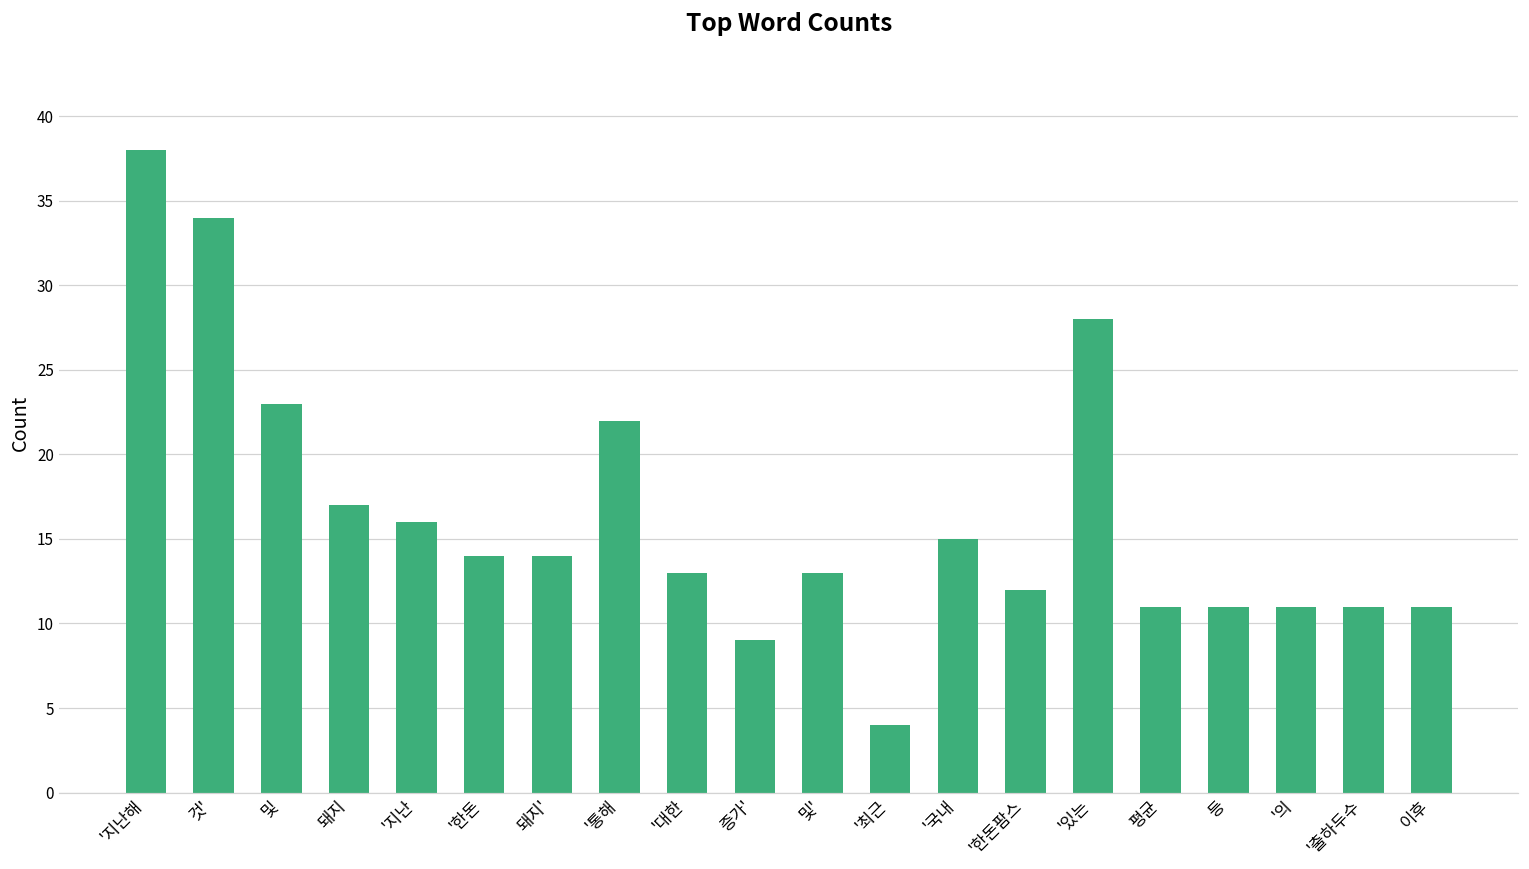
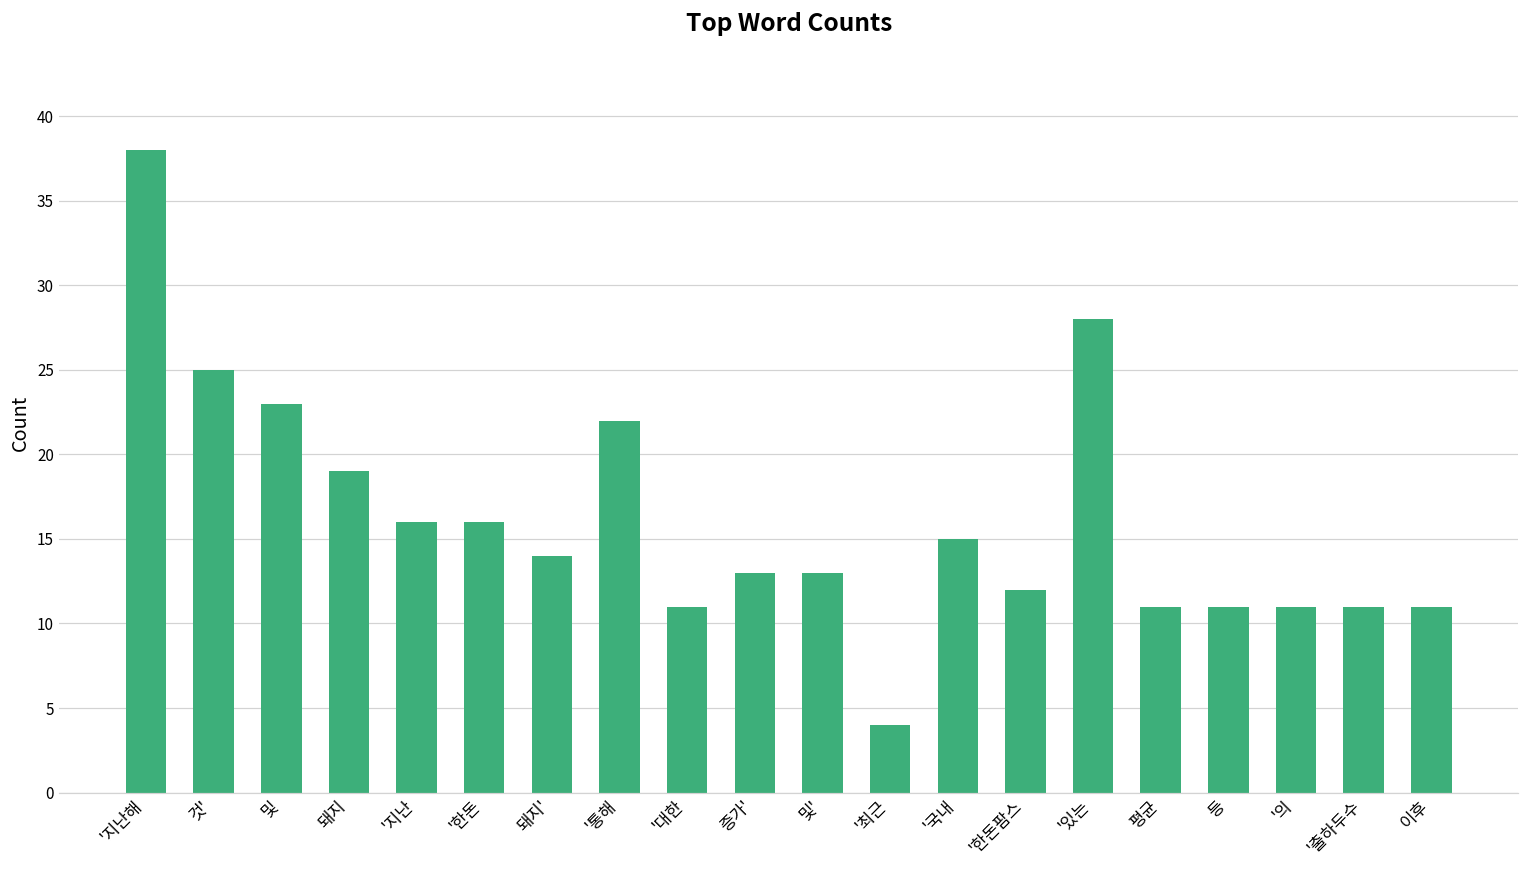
  {
    "'지난해": 38,
-   "것'": 34,
+   "것'": 25,
    "및": 23,
-   "돼지": 17,
+   "돼지": 19,
    "'지난": 16,
-   "'한돈": 14,
+   "'한돈": 16,
    "돼지'": 14,
    "'통해": 22,
-   "'대한": 13,
-   "증가'": 9,
+   "'대한": 11,
+   "증가'": 13,
    "및'": 13,
    "'최근": 4,
    "'국내": 15,
    "'한돈팜스": 12,
    "'있는": 28,
    "평균": 11,
    "등": 11,
    "'의": 11,
    "'출하두수": 11,
    "이후": 11
  }
